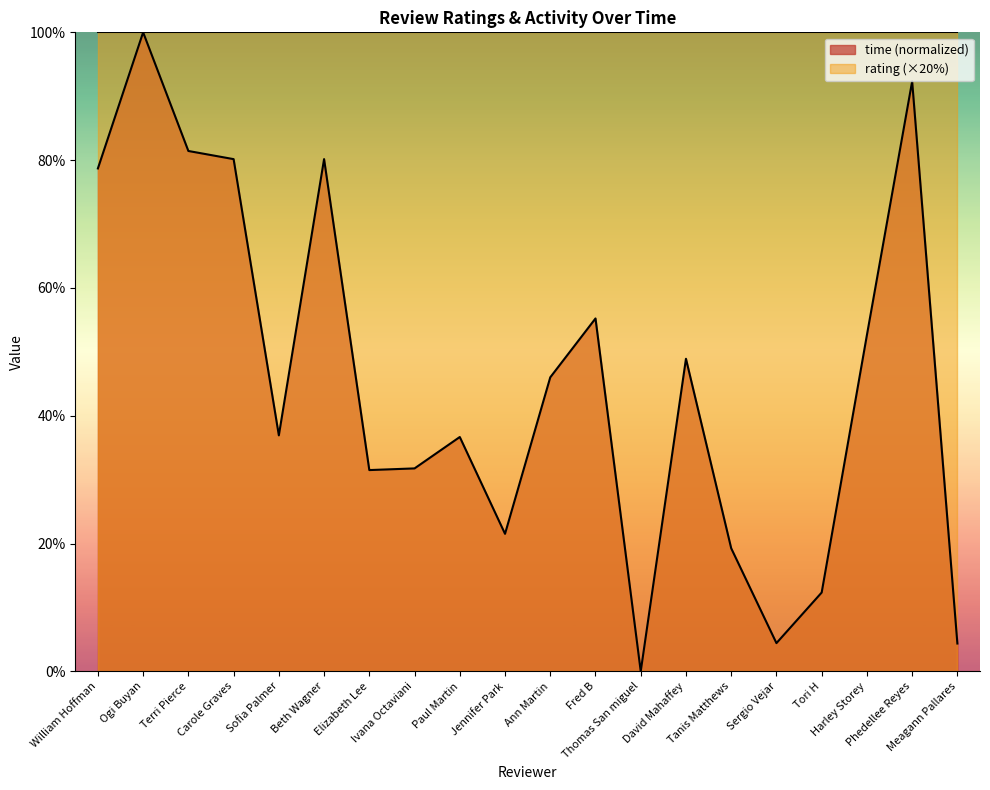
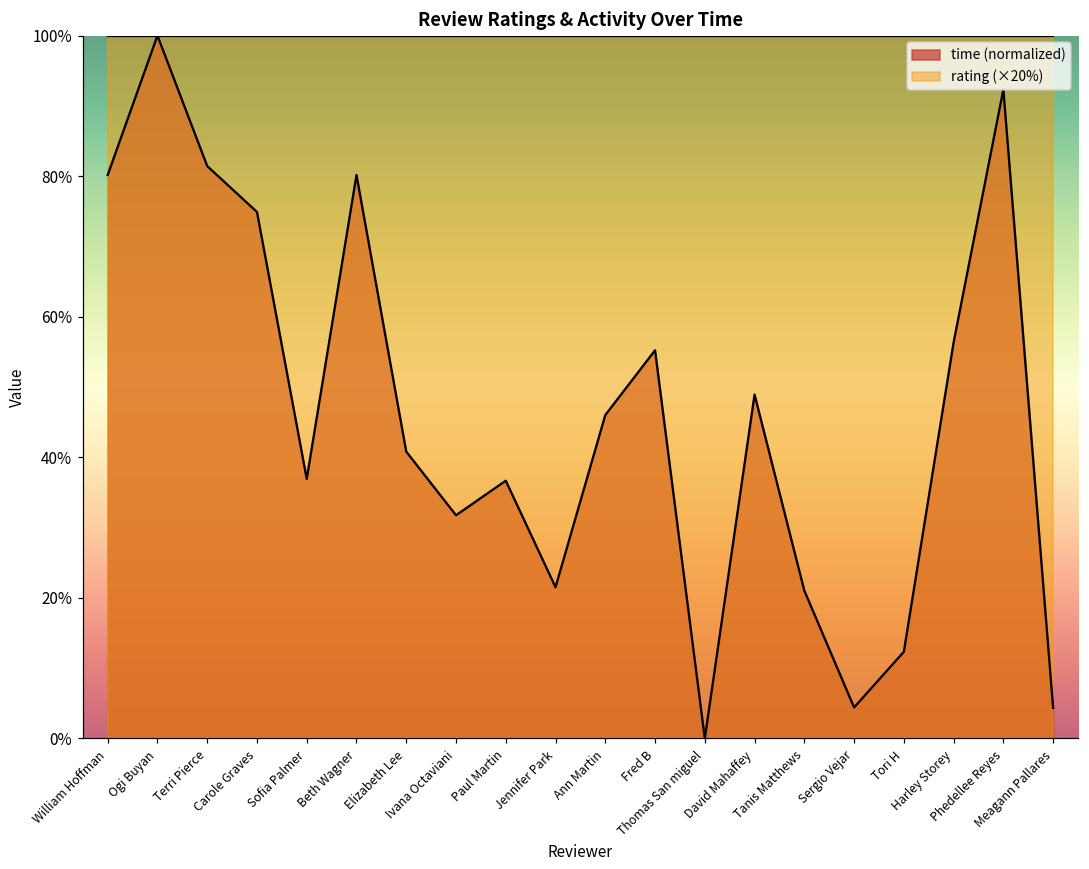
  {
    "time (normalized)": {
-     "William Hoffman": "79%",
+     "William Hoffman": "80%",
      "Terri Pierce": "81%",
-     "Carole Graves": "80%",
+     "Carole Graves": "75%",
      "Sofia Palmer": "37%",
      "Beth Wagner": "80%",
-     "Elizabeth Lee": "31%",
+     "Elizabeth Lee": "41%",
      "Ivana Octaviani": "32%",
      "Paul Martin": "37%",
      "Jennifer Park": "22%",
      "Ann Martin": "46%",
      "Fred B": "55%",
      "Thomas San miguel": "0%",
      "David Mahaffey": "49%",
-     "Tanis Matthews": "19%",
+     "Tanis Matthews": "21%",
      "Sergio Vejar": "4%",
      "Tori H": "12%",
-     "Harley Storey": "53%",
+     "Harley Storey": "56%",
      "Phedellee Reyes": "92%",
      "Meagann Pallares": "4%"
    },
    "rating (×20%)": {
      "William Hoffman": "100%",
      "Terri Pierce": "100%",
      "Carole Graves": "100%",
      "Sofia Palmer": "100%",
      "Beth Wagner": "100%",
      "Elizabeth Lee": "100%",
      "Ivana Octaviani": "100%",
      "Paul Martin": "100%",
      "Jennifer Park": "100%",
      "Ann Martin": "100%",
      "Fred B": "100%",
      "Thomas San miguel": "100%",
      "David Mahaffey": "100%",
      "Tanis Matthews": "100%",
      "Sergio Vejar": "100%",
      "Tori H": "100%",
      "Harley Storey": "100%",
      "Phedellee Reyes": "100%",
      "Meagann Pallares": "100%"
    }
  }
